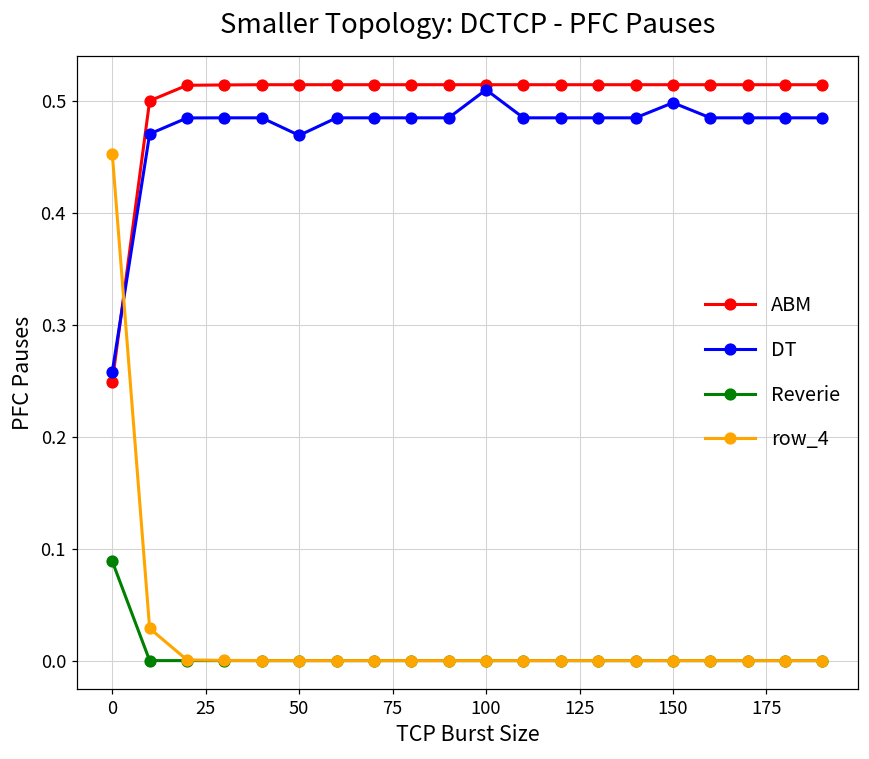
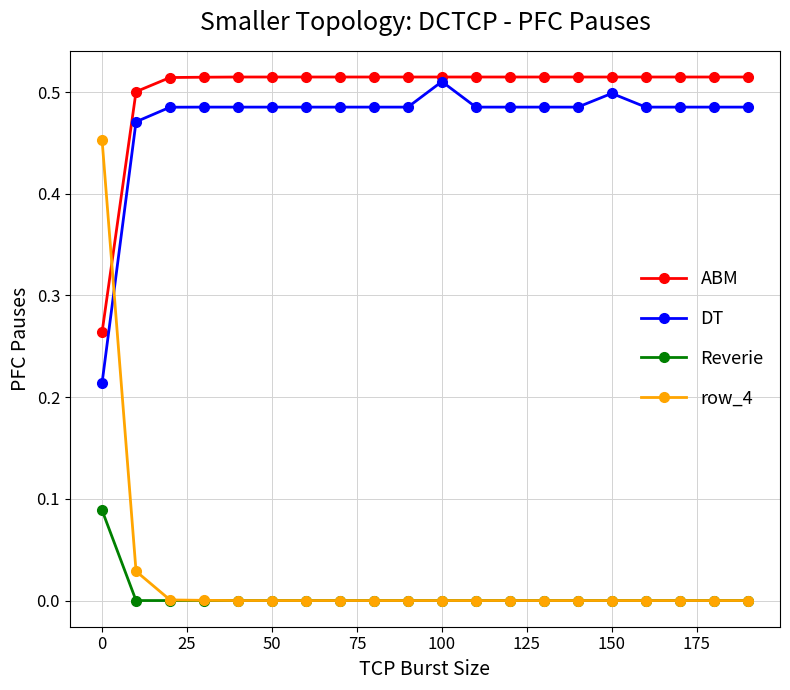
  {
    "ABM": {
-     "0": 0.249,
+     "0": 0.264,
      "50": 0.515,
      "100": 0.515,
      "150": 0.515
    },
    "DT": {
-     "0": 0.258,
-     "50": 0.470,
+     "0": 0.214,
+     "50": 0.485,
      "100": 0.510,
      "150": 0.499
    },
    "Reverie": {
      "0": 0.089
    },
    "row_4": {
      "0": 0.453
    }
  }
